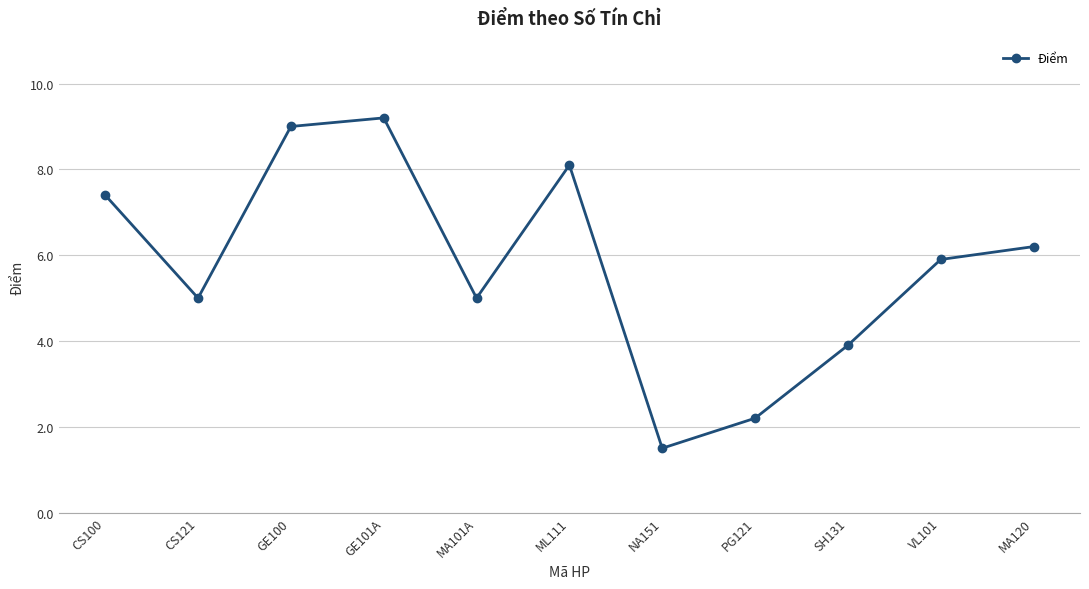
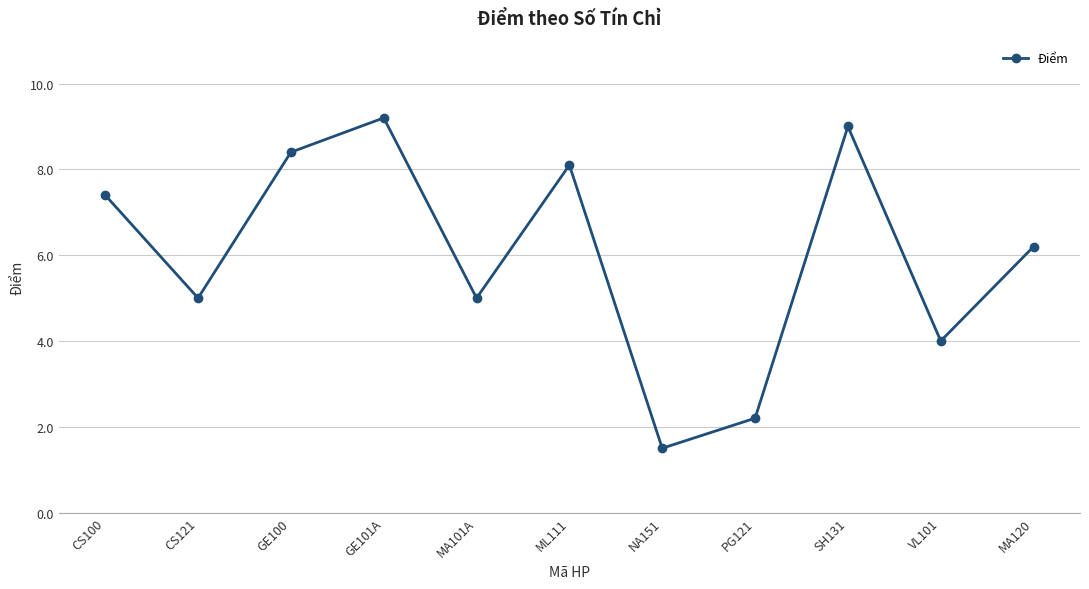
  {
    "CS100": 7.4,
    "CS121": 5.0,
-   "GE100": 9.0,
+   "GE100": 8.4,
    "GE101A": 9.2,
    "MA101A": 5.0,
    "ML111": 8.1,
    "NA151": 1.5,
    "PG121": 2.2,
-   "SH131": 3.9,
-   "VL101": 5.9,
+   "SH131": 9.0,
+   "VL101": 4.0,
    "MA120": 6.2
  }
